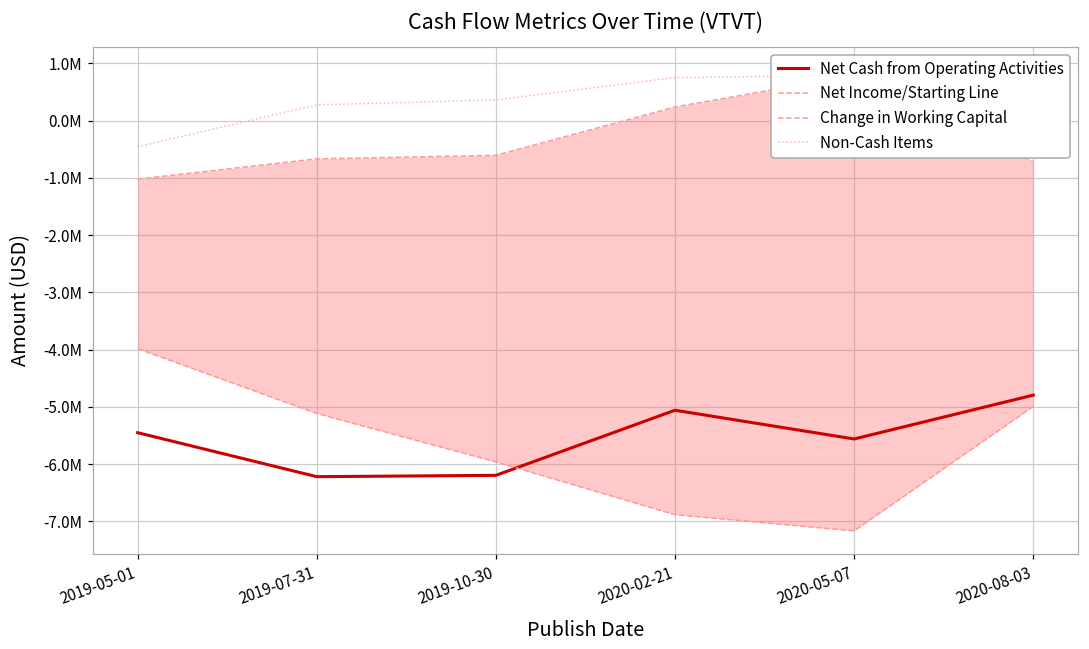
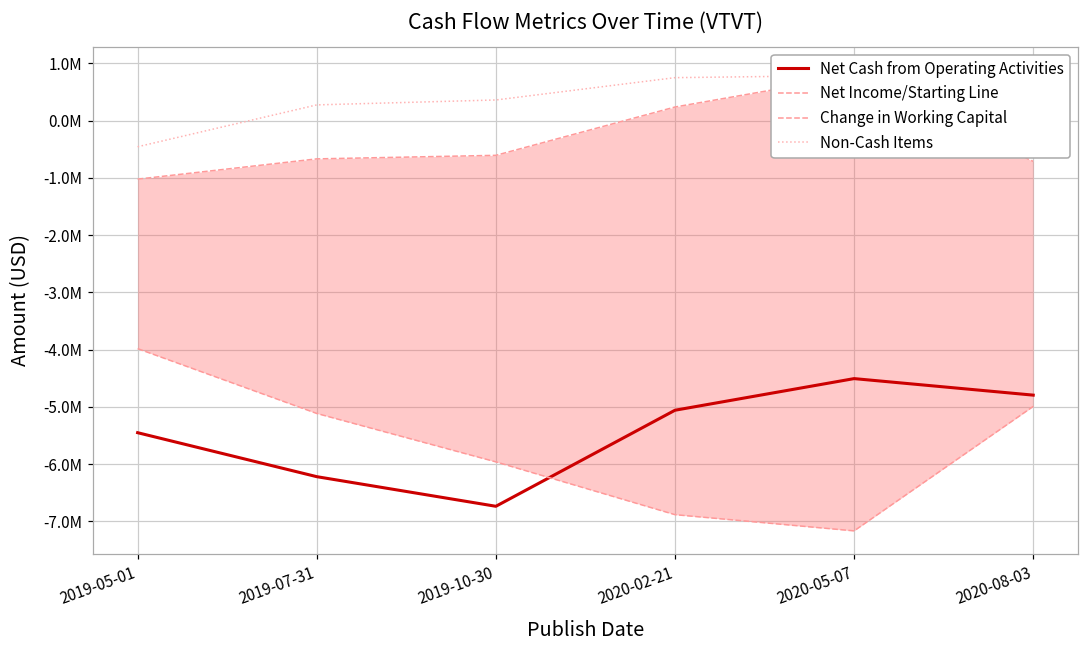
  {
    "Net Cash from Operating Activities": {
      "2019-05-01": -5500000,
      "2019-07-31": -6200000,
-     "2019-10-30": -6200000,
+     "2019-10-30": -6700000,
      "2020-02-21": -5100000,
-     "2020-05-07": -5600000,
+     "2020-05-07": -4500000,
      "2020-08-03": -4800000
    }
  }
